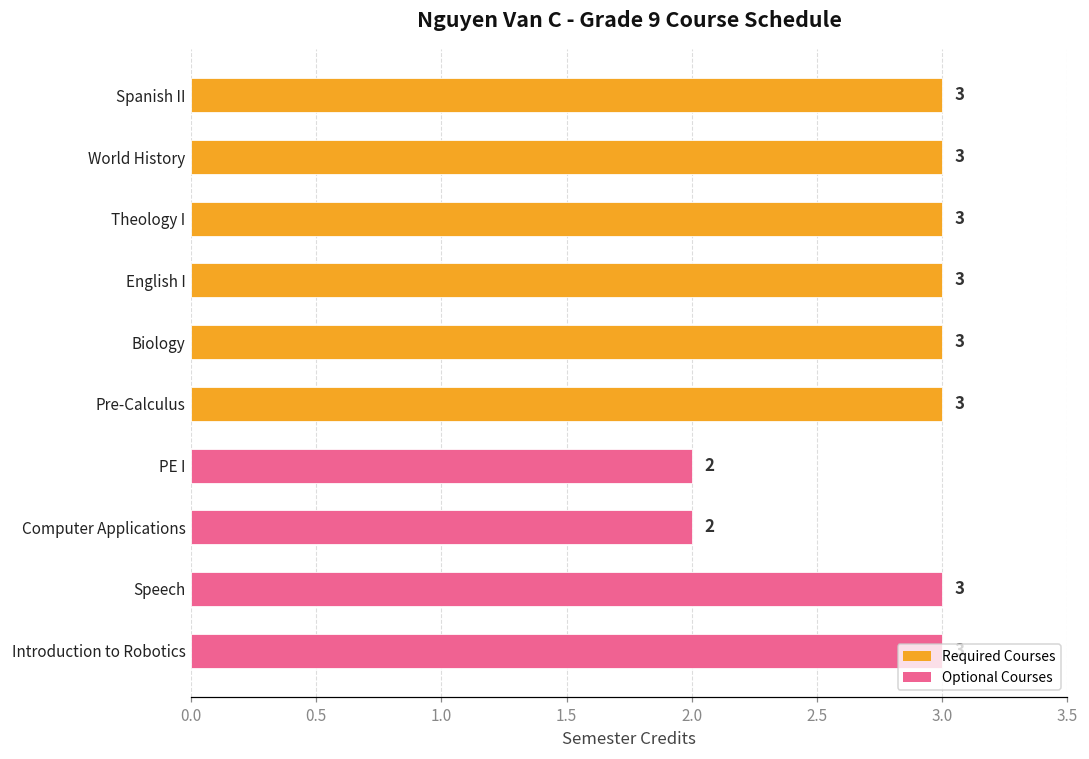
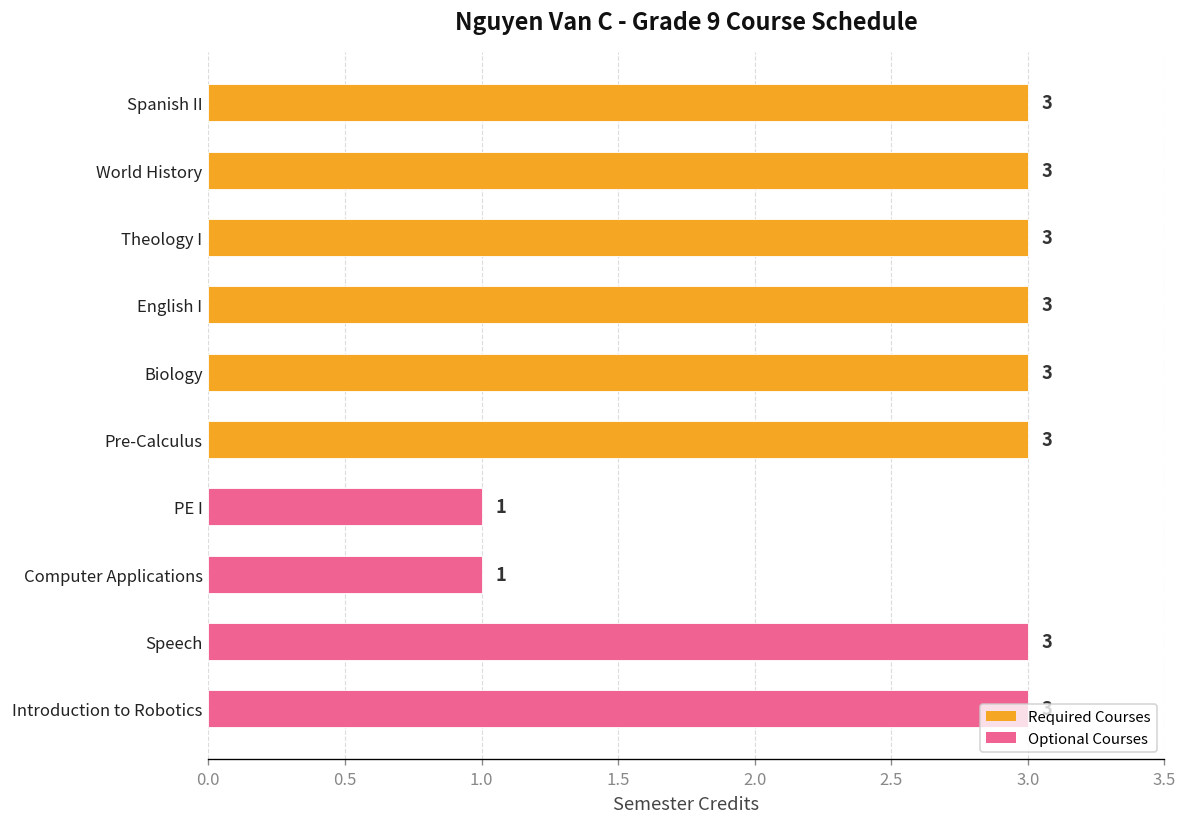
  {
    "Spanish II": 3,
    "World History": 3,
    "Theology I": 3,
    "English I": 3,
    "Biology": 3,
    "Pre-Calculus": 3,
-   "PE I": 2,
-   "Computer Applications": 2,
+   "PE I": 1,
+   "Computer Applications": 1,
    "Speech": 3
  }
